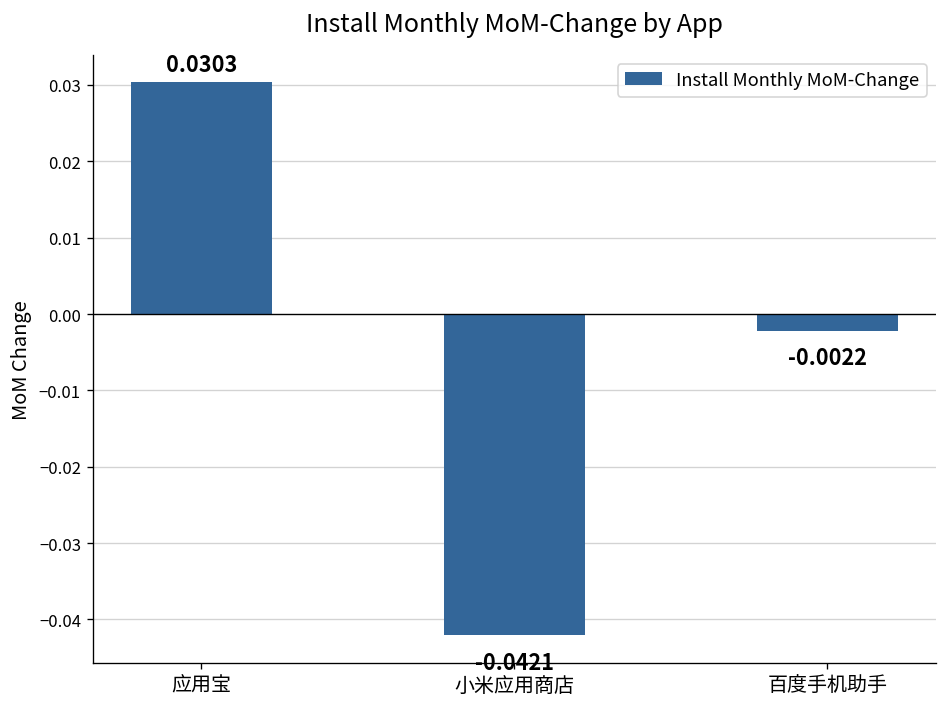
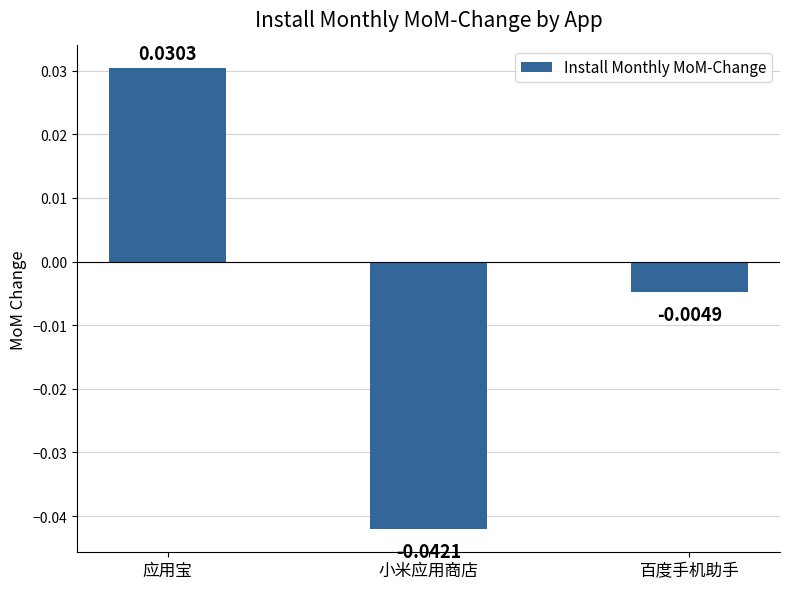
  {
    "应用宝": 0.0303,
    "小米应用商店": -0.0421,
-   "百度手机助手": -0.0022
+   "百度手机助手": -0.0049
  }
